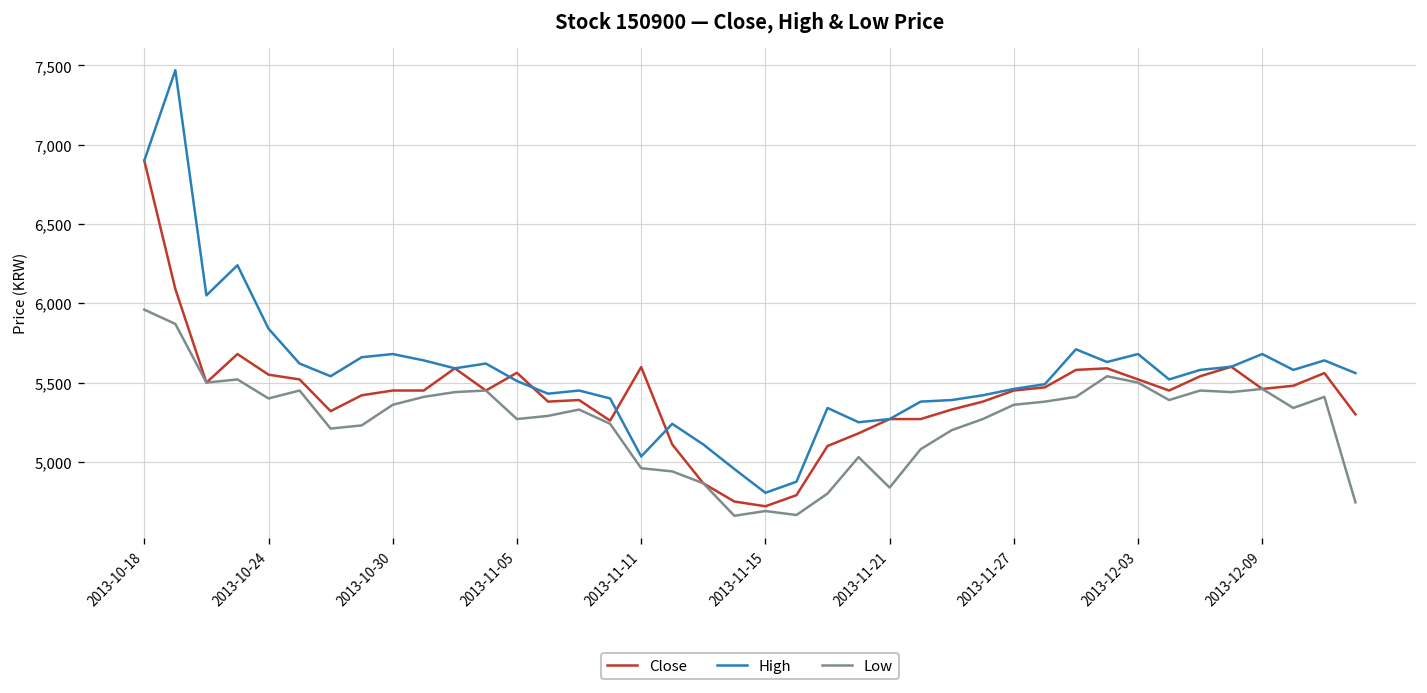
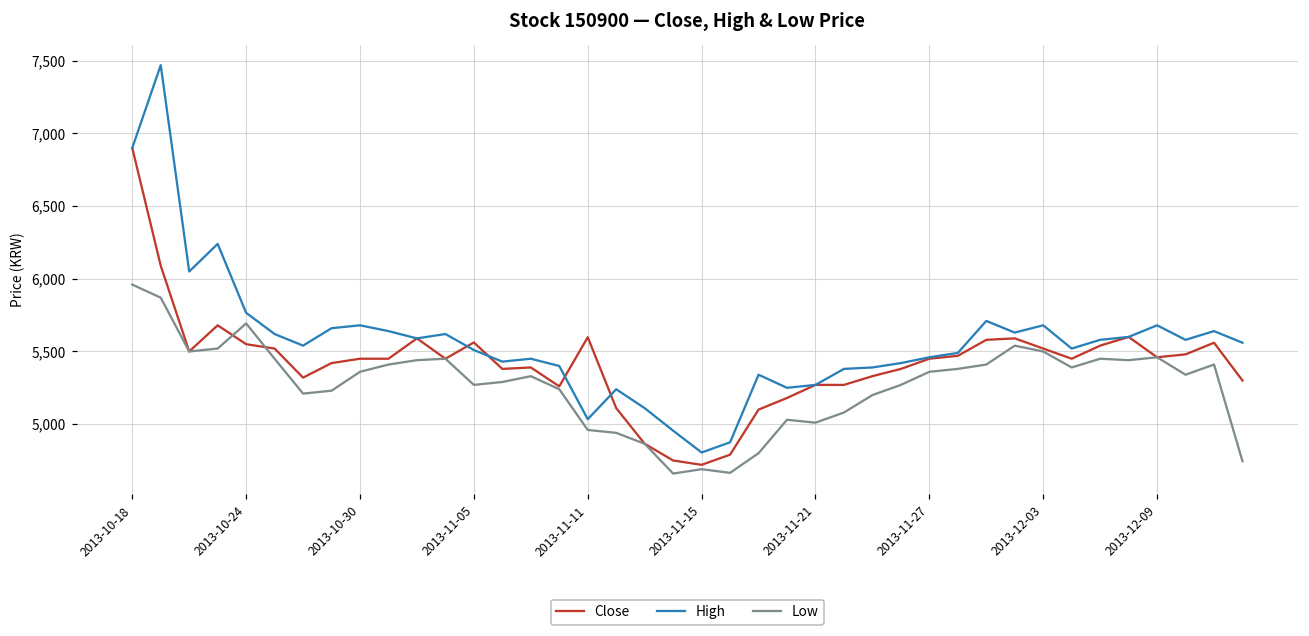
  {
    "Close": {
      "2013-10-24": "5,550",
      "2013-10-30": "5,450",
      "2013-11-05": "5,560",
      "2013-11-11": "5,600",
      "2013-11-15": "4,720",
      "2013-12-03": "5,520"
    },
    "High": {
-     "2013-10-24": "5,840",
+     "2013-10-24": "5,770",
      "2013-10-30": "5,680",
      "2013-11-05": "5,510",
      "2013-11-11": "5,030",
      "2013-11-15": "4,810",
      "2013-12-03": "5,680",
      "2013-12-09": "5,680"
    },
    "Low": {
      "2013-10-18": "5,960",
-     "2013-10-24": "5,400",
+     "2013-10-24": "5,690",
      "2013-10-30": "5,360",
      "2013-11-05": "5,270",
      "2013-11-11": "4,960",
      "2013-11-15": "4,690",
-     "2013-11-21": "4,840",
+     "2013-11-21": "5,010",
      "2013-11-27": "5,360",
      "2013-12-03": "5,500"
    }
  }
